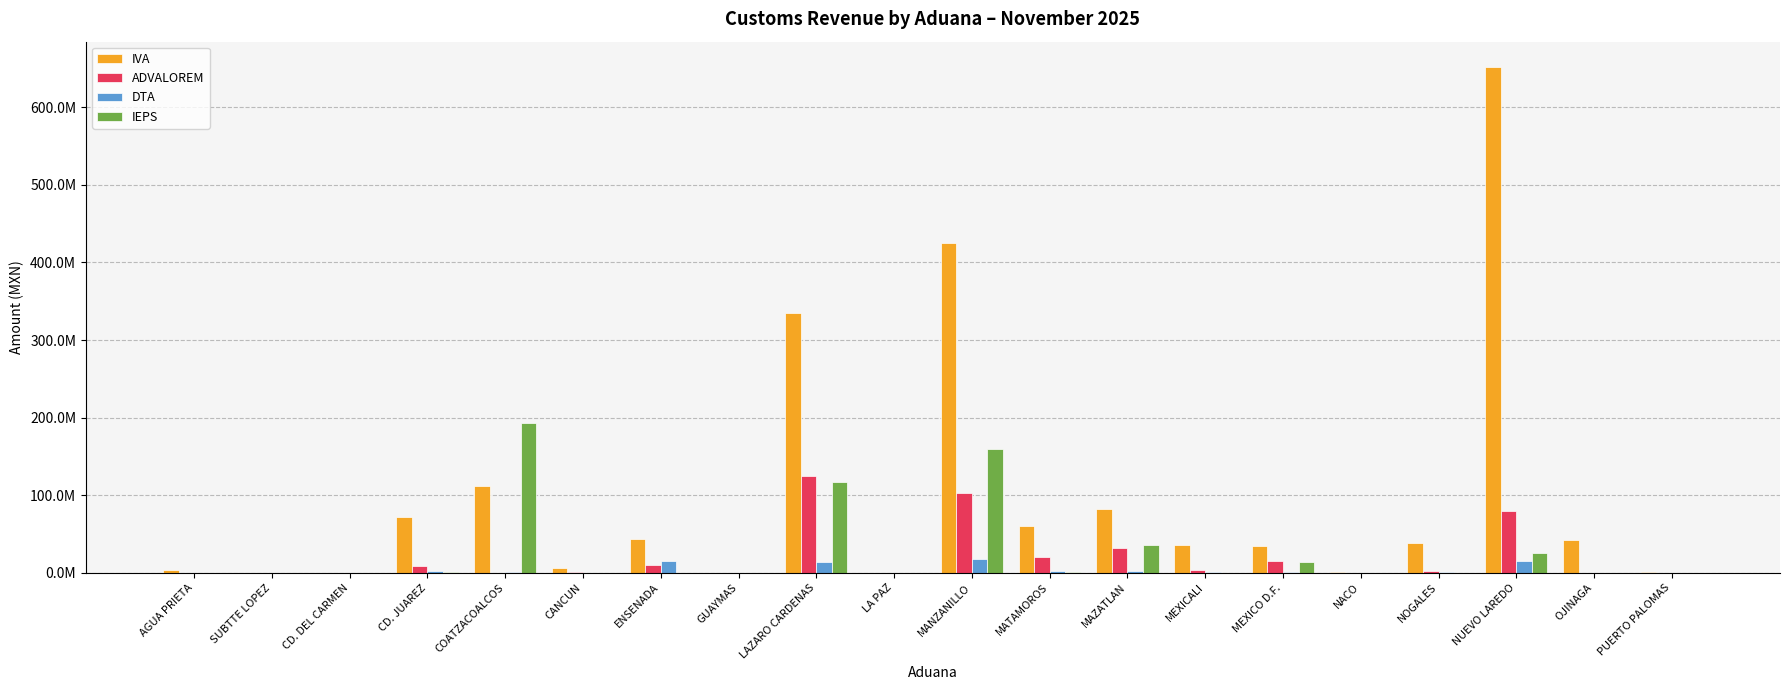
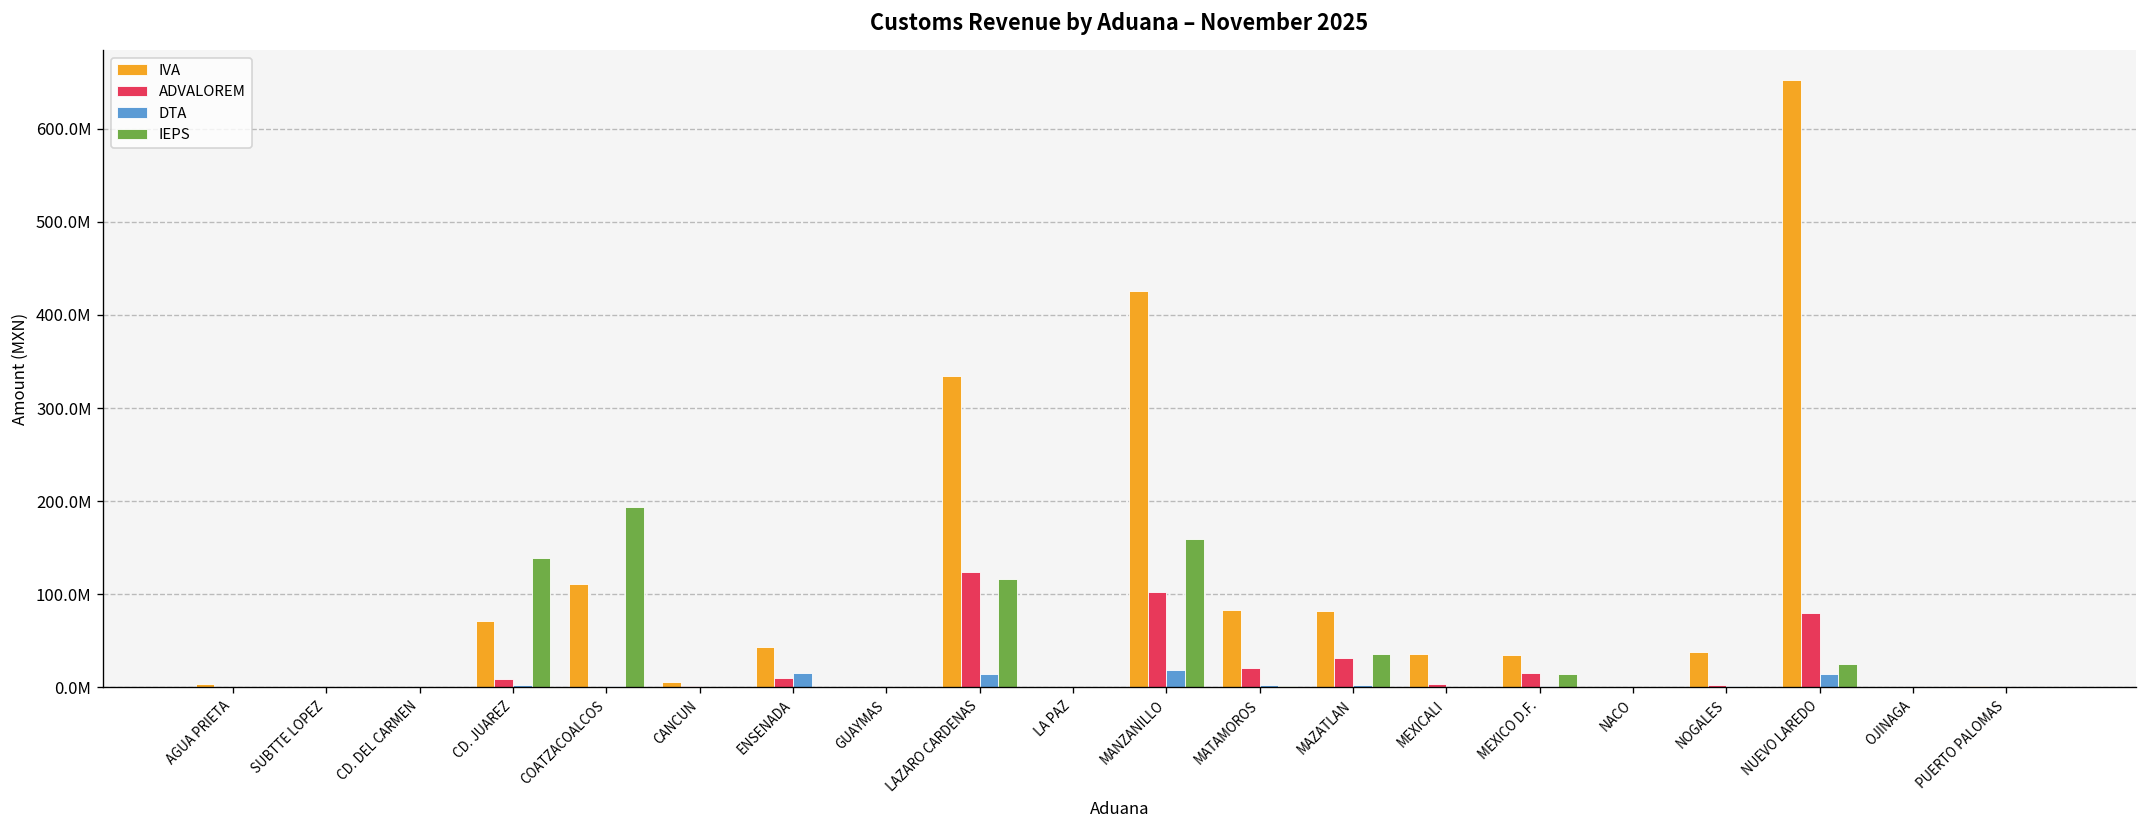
  {
    "IVA": {
      "CD. JUAREZ": 70000000,
      "COATZACOALCOS": 110000000,
      "CANCUN": 10000000,
      "ENSENADA": 40000000,
      "LAZARO CARDENAS": 330000000,
      "MANZANILLO": 430000000,
-     "MATAMOROS": 60000000,
+     "MATAMOROS": 80000000,
      "MAZATLAN": 80000000,
      "MEXICALI": 40000000,
      "MEXICO D.F.": 30000000,
      "NOGALES": 40000000,
      "NUEVO LAREDO": 650000000,
-     "OJINAGA": 40000000
+     "OJINAGA": 0
    },
    "ADVALOREM": {
      "CD. DEL CARMEN": 0,
      "CD. JUAREZ": 10000000,
      "COATZACOALCOS": 0,
      "ENSENADA": 10000000,
      "LAZARO CARDENAS": 120000000,
      "MANZANILLO": 100000000,
      "MATAMOROS": 20000000,
      "MAZATLAN": 30000000,
      "MEXICALI": 0,
      "MEXICO D.F.": 20000000,
      "NUEVO LAREDO": 80000000,
      "PUERTO PALOMAS": 0
    },
    "DTA": {
      "ENSENADA": 20000000,
      "LAZARO CARDENAS": 10000000,
      "MANZANILLO": 20000000,
      "NUEVO LAREDO": 10000000,
      "PUERTO PALOMAS": 0
    },
    "IEPS": {
      "AGUA PRIETA": 0,
      "SUBTTE LOPEZ": 0,
      "CD. DEL CARMEN": 0,
-     "CD. JUAREZ": 0,
+     "CD. JUAREZ": 140000000,
      "COATZACOALCOS": 190000000,
      "ENSENADA": 0,
      "GUAYMAS": 0,
      "LAZARO CARDENAS": 120000000,
      "LA PAZ": 0,
      "MANZANILLO": 160000000,
      "MAZATLAN": 40000000,
      "MEXICO D.F.": 10000000,
      "NACO": 0,
      "NUEVO LAREDO": 20000000,
      "OJINAGA": 0,
      "PUERTO PALOMAS": 0
    }
  }
